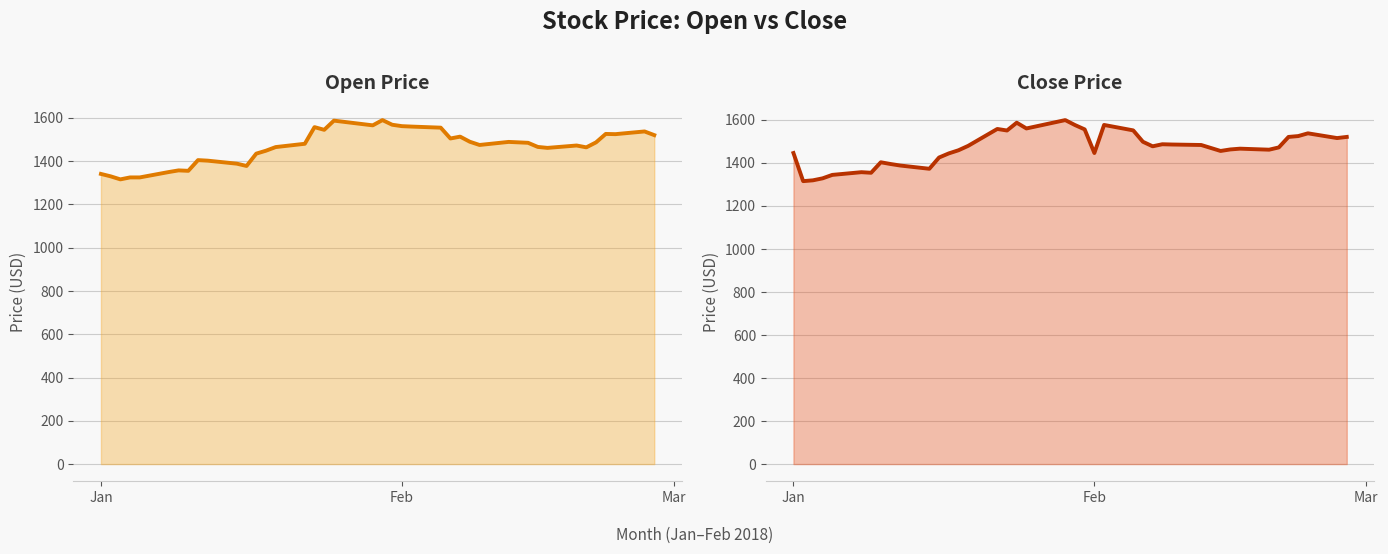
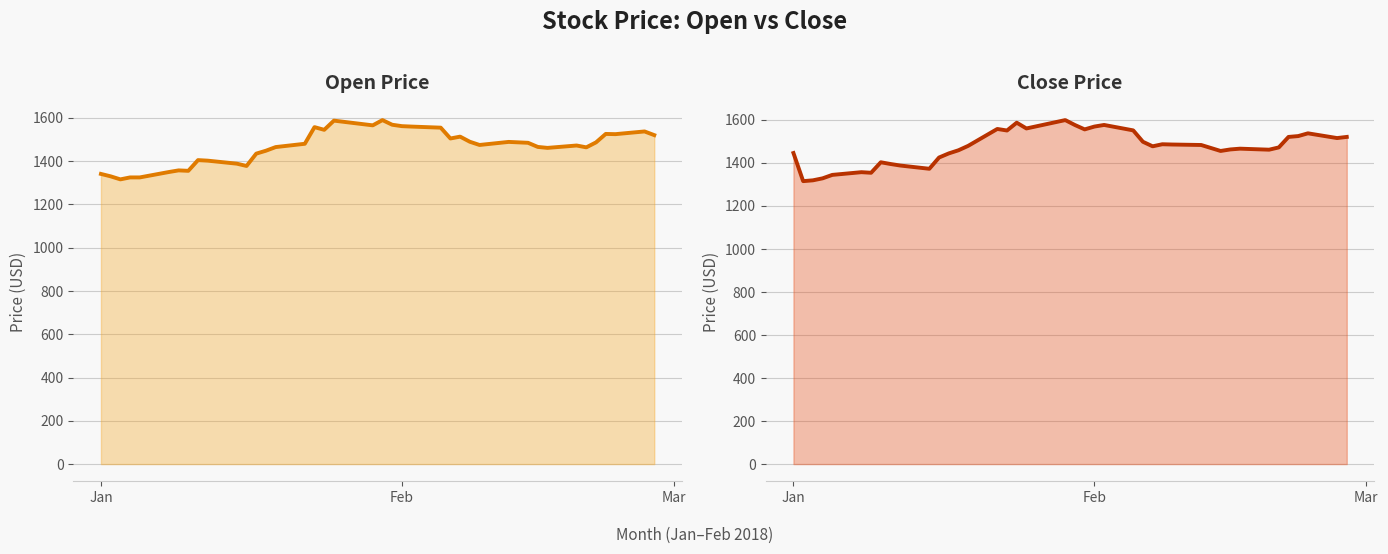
  {
    "Open Price": {
      "Jan": 1340,
      "Feb": 1560
    },
    "Close Price": {
      "Jan": 1450,
-     "Feb": 1450
+     "Feb": 1570
    }
  }
